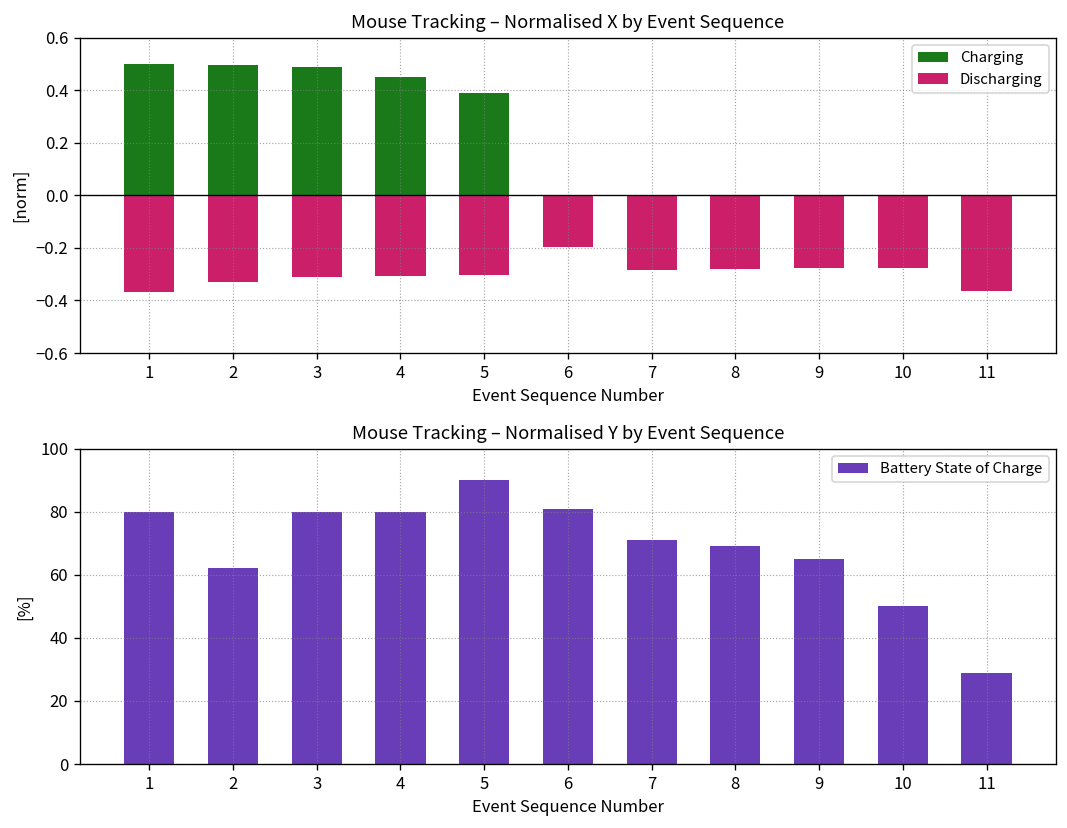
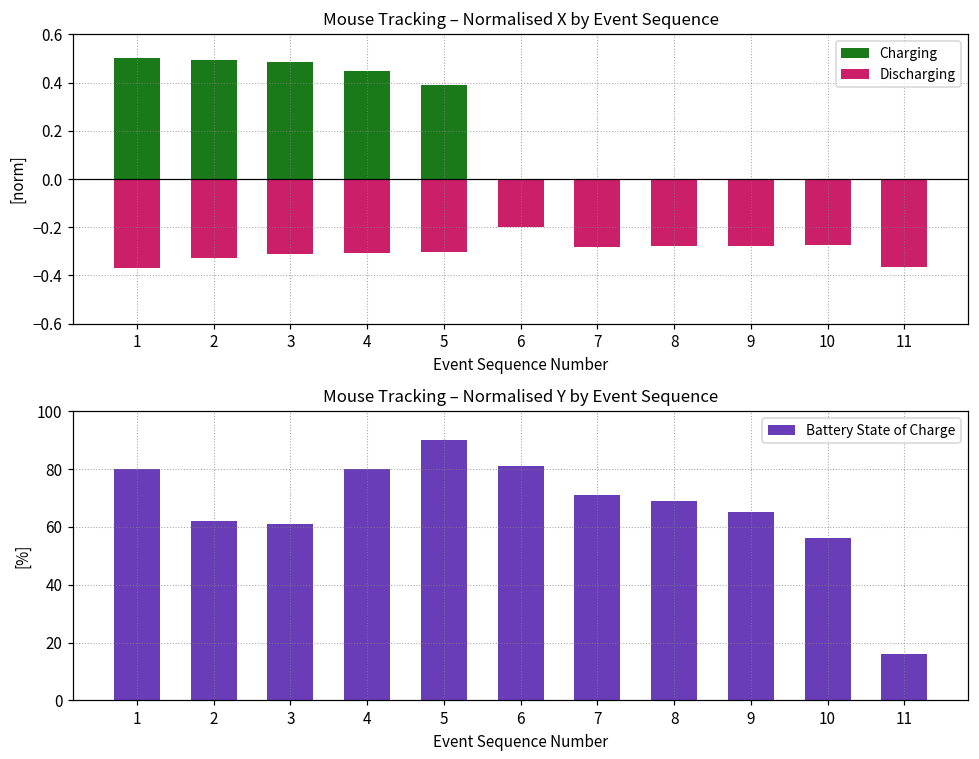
  {
    "Mouse Tracking – Normalised X by Event Sequence": {
      "Charging": {
        "1": 0.50,
        "2": 0.49,
        "3": 0.49,
        "4": 0.45,
        "5": 0.39,
        "6": 0.00,
        "7": 0.00,
        "8": 0.00,
        "9": 0.00,
        "10": 0.00,
        "11": 0.00
      },
      "Discharging": {
        "1": -0.37,
        "2": -0.33,
        "3": -0.31,
        "4": -0.31,
        "5": -0.30,
        "6": -0.20,
        "7": -0.28,
        "8": -0.28,
        "9": -0.28,
        "10": -0.28,
        "11": -0.36
      }
    },
    "Mouse Tracking – Normalised Y by Event Sequence": {
      "1": 80,
      "2": 62,
-     "3": 80,
+     "3": 61,
      "4": 80,
      "5": 90,
      "6": 81,
      "7": 71,
      "8": 69,
      "9": 65,
-     "10": 50,
-     "11": 29
+     "10": 56,
+     "11": 16
    }
  }
